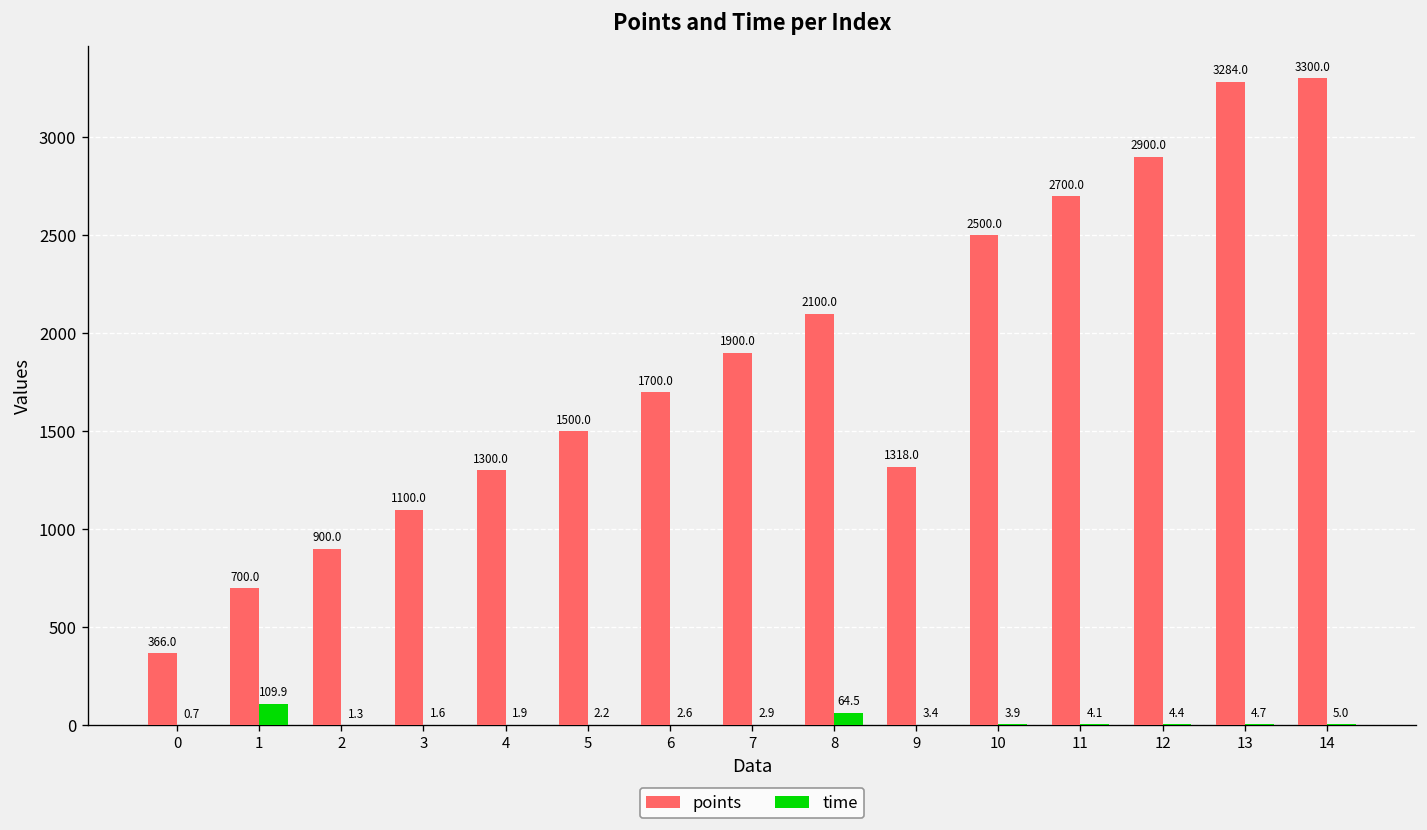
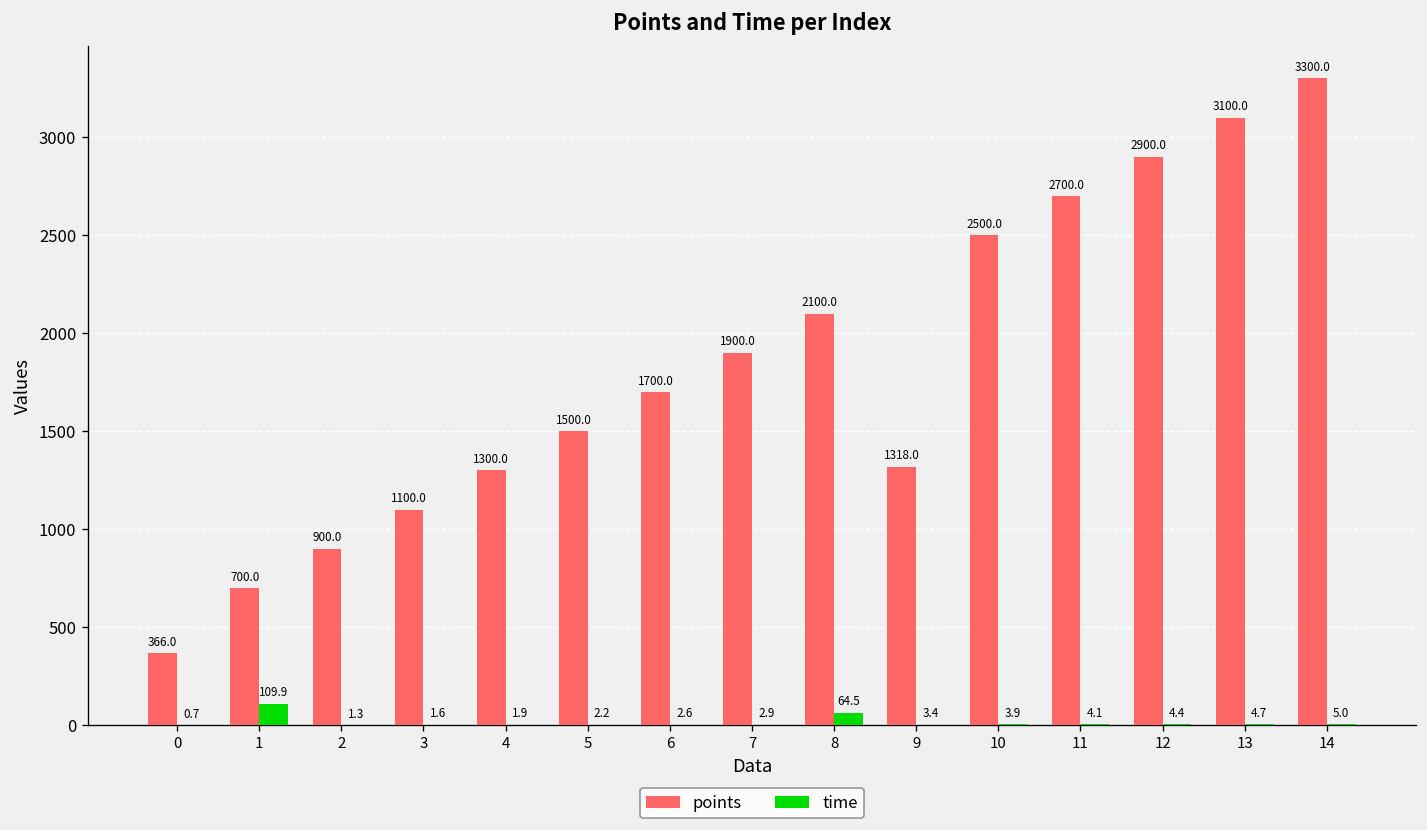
  {
    "points": {
      "0": 366.0,
      "1": 700.0,
      "2": 900.0,
      "3": 1100.0,
      "4": 1300.0,
      "5": 1500.0,
      "6": 1700.0,
      "7": 1900.0,
      "8": 2100.0,
      "9": 1318.0,
      "10": 2500.0,
      "11": 2700.0,
      "12": 2900.0,
-     "13": 3284.0,
+     "13": 3100.0,
      "14": 3300.0
    },
    "time": {
      "0": 0.7,
      "1": 109.9,
      "2": 1.3,
      "3": 1.6,
      "4": 1.9,
      "5": 2.2,
      "6": 2.6,
      "7": 2.9,
      "8": 64.5,
      "9": 3.4,
      "10": 3.9,
      "11": 4.1,
      "12": 4.4,
      "13": 4.7,
      "14": 5.0
    }
  }
